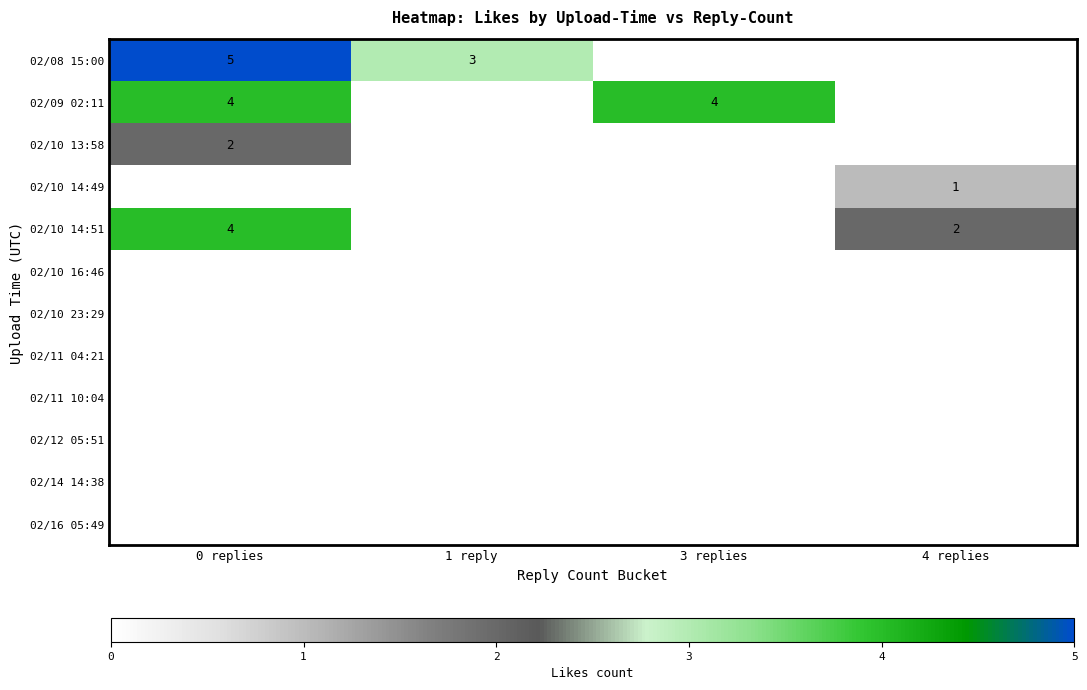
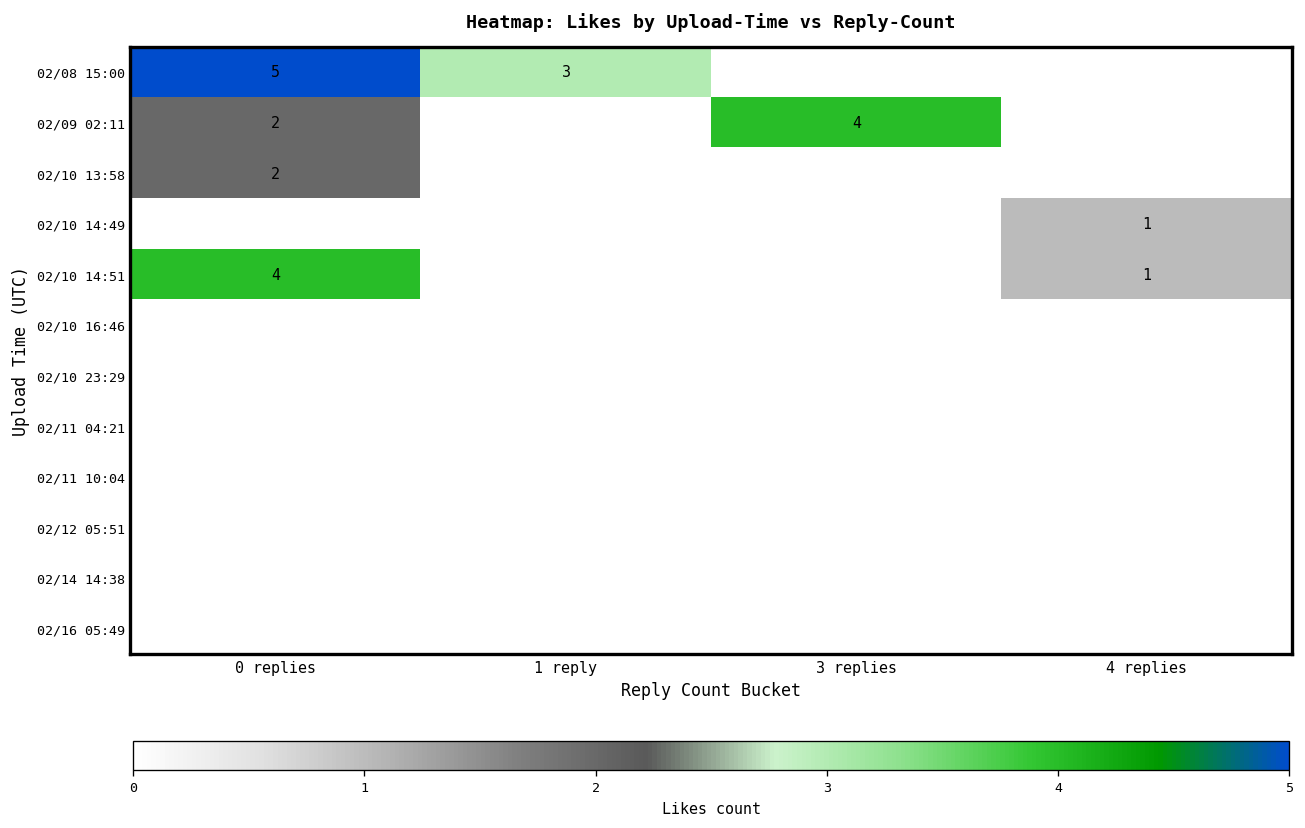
  {
    "02/08 15:00": {
      "0 replies": 5,
      "1 reply": 3
    },
    "02/09 02:11": {
-     "0 replies": 4,
+     "0 replies": 2,
      "3 replies": 4
    },
    "02/10 13:58": {
      "0 replies": 2
    },
    "02/10 14:49": {
      "4 replies": 1
    },
    "02/10 14:51": {
      "0 replies": 4,
-     "4 replies": 2
+     "4 replies": 1
    }
  }
